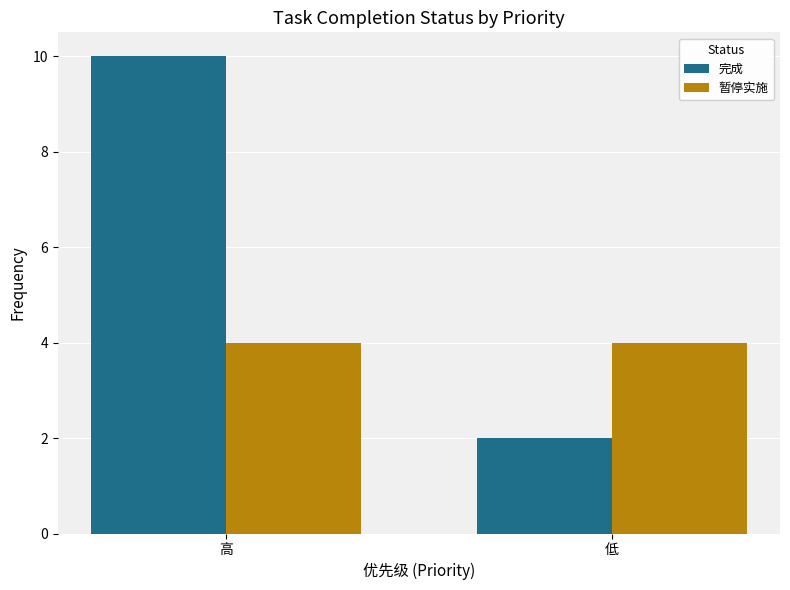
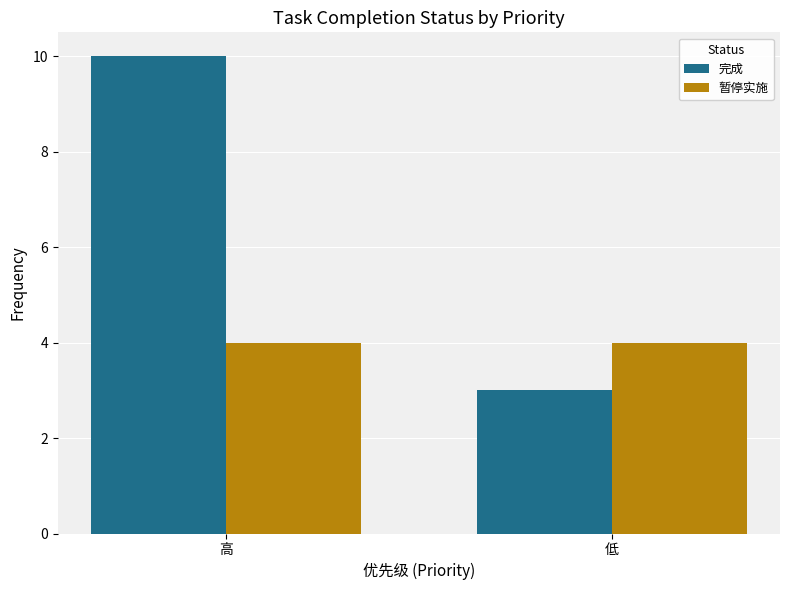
  {
    "完成": {
      "高": 10,
-     "低": 2
+     "低": 3
    },
    "暂停实施": {
      "高": 4,
      "低": 4
    }
  }
